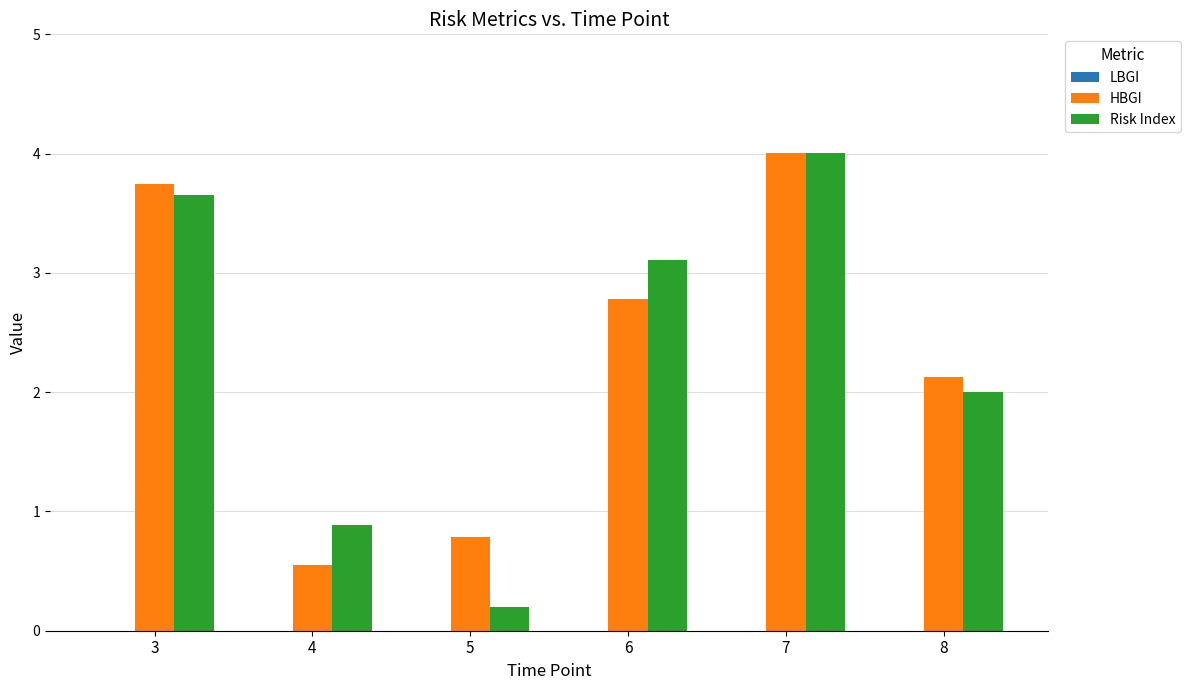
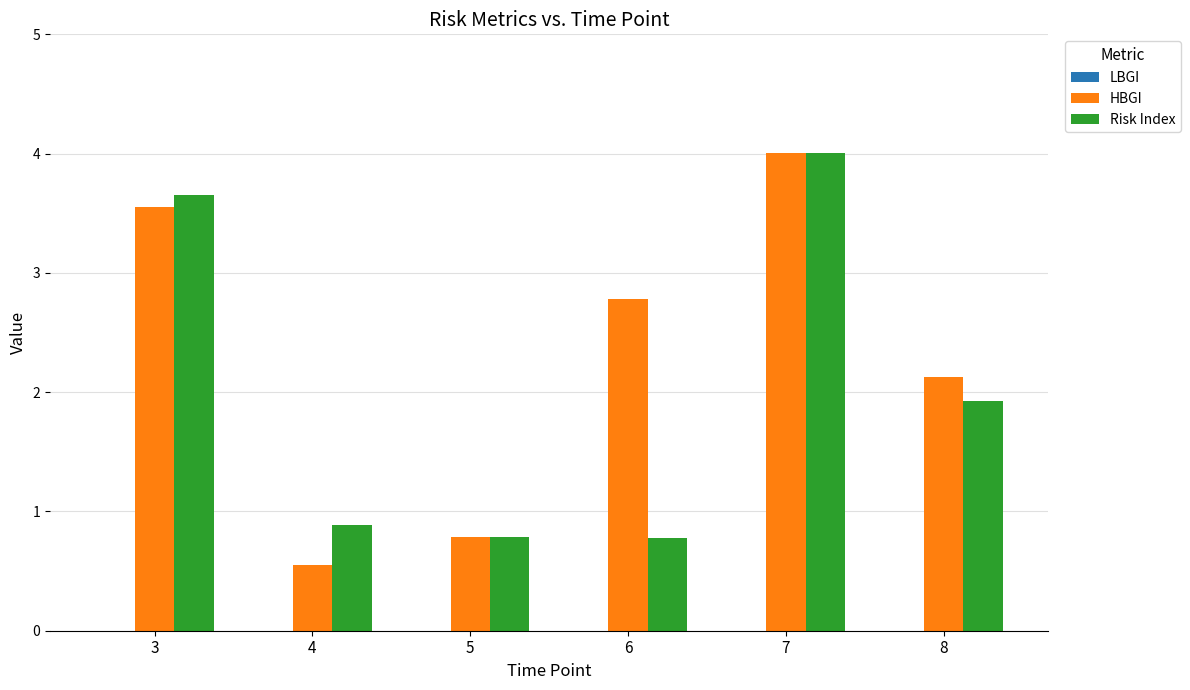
  {
    "LBGI": {
      "3": 0.00,
      "4": 0.00,
      "5": 0.00,
      "6": 0.00,
      "7": 0.00,
      "8": 0.00
    },
    "HBGI": {
-     "3": 3.74,
+     "3": 3.55,
      "4": 0.55,
      "5": 0.79,
      "6": 2.78,
      "7": 4.01,
      "8": 2.13
    },
    "Risk Index": {
      "3": 3.66,
      "4": 0.88,
-     "5": 0.20,
-     "6": 3.10,
+     "5": 0.79,
+     "6": 0.78,
      "7": 4.01,
-     "8": 2.00
+     "8": 1.92
    }
  }
